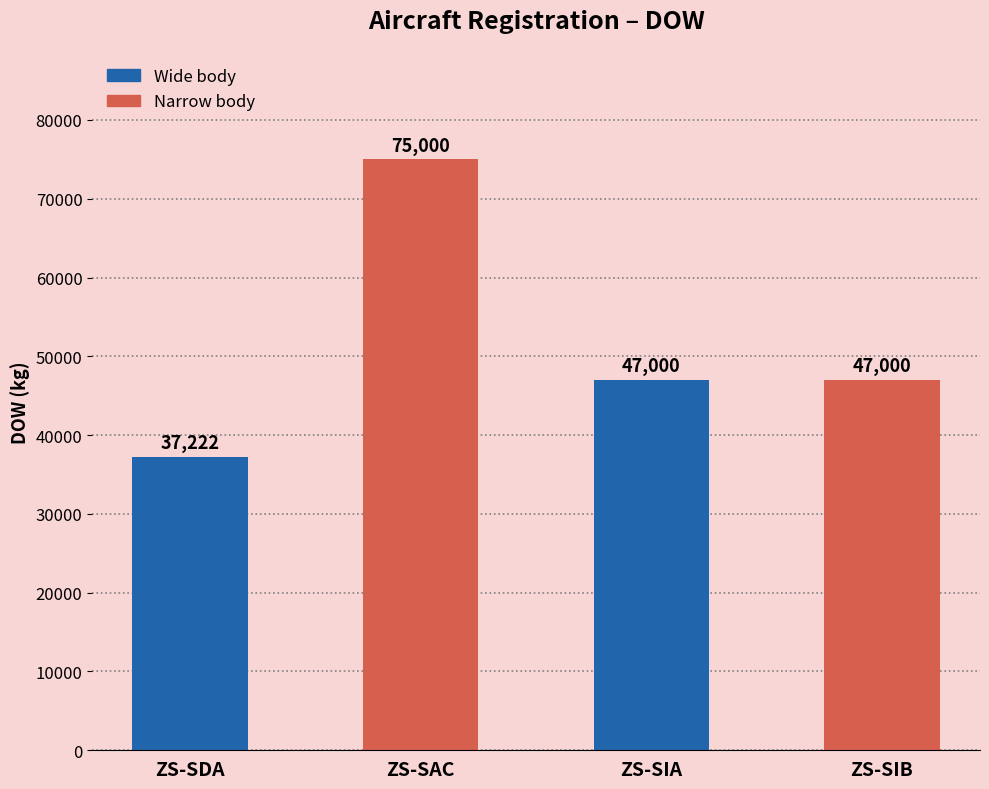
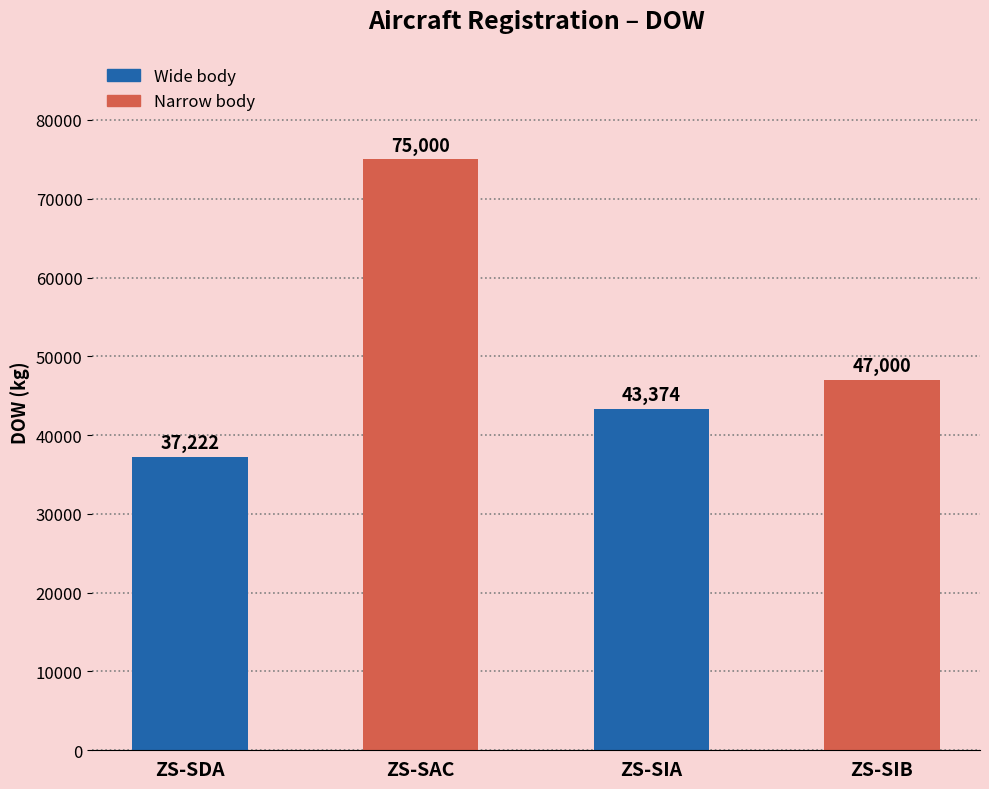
  {
    "ZS-SDA": "37,222",
    "ZS-SAC": "75,000",
-   "ZS-SIA": "47,000",
+   "ZS-SIA": "43,374",
    "ZS-SIB": "47,000"
  }
